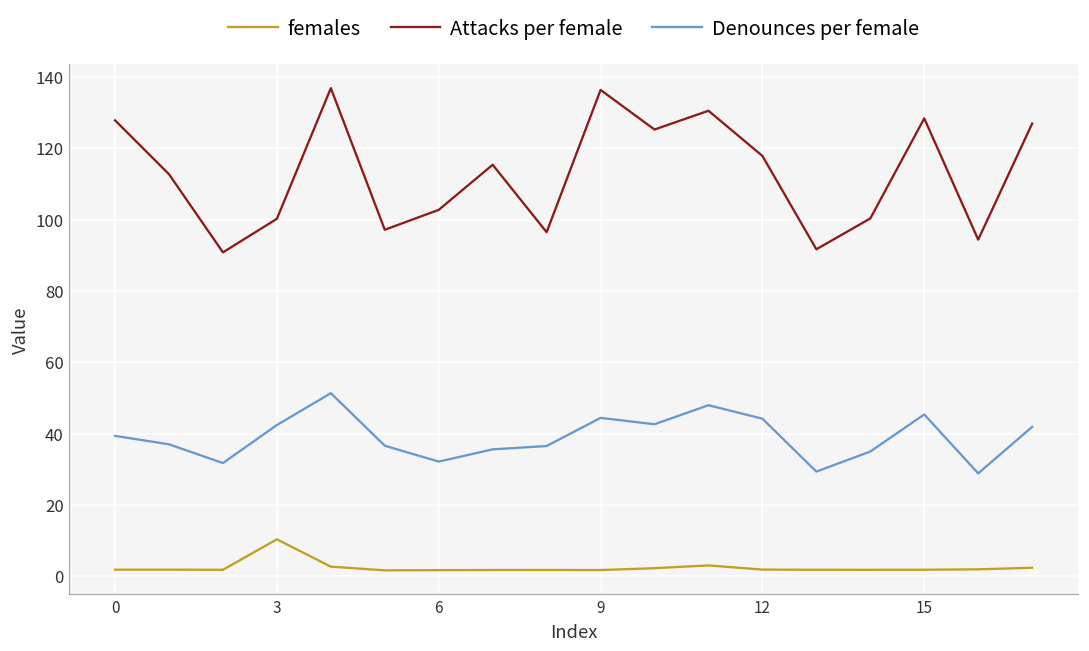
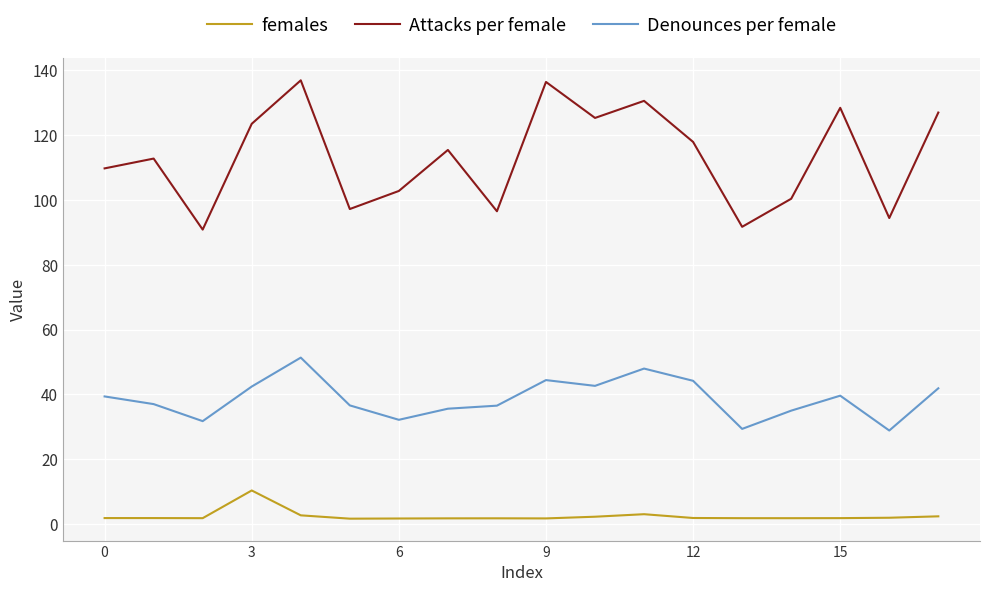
  {
    "females": {
      "0": 2,
      "3": 10,
      "6": 2,
      "9": 2,
      "12": 2,
      "15": 2
    },
    "Attacks per female": {
-     "0": 128,
-     "3": 100,
+     "0": 110,
+     "3": 123,
      "6": 103,
      "9": 136,
      "12": 118,
      "15": 128
    },
    "Denounces per female": {
      "0": 39,
      "3": 42,
      "6": 32,
      "9": 44,
      "12": 44,
-     "15": 45
+     "15": 40
    }
  }
